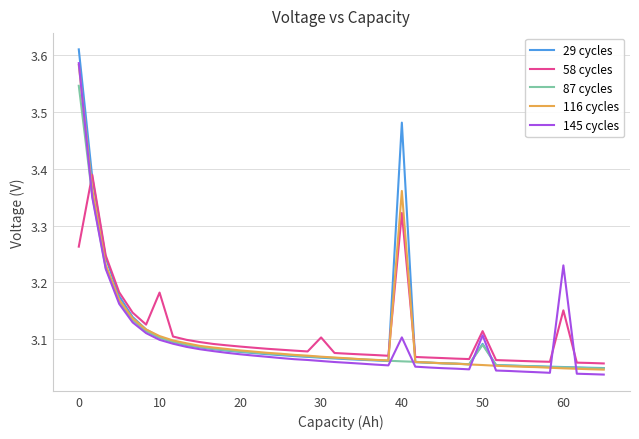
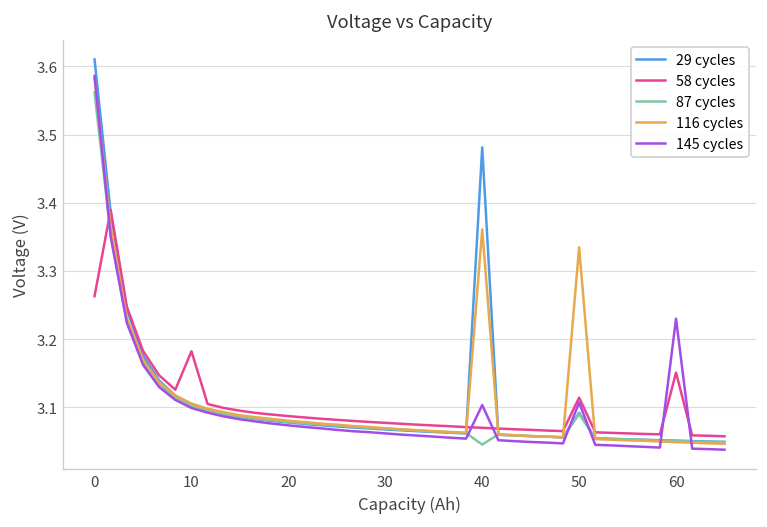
  {
    "29 cycles": {
      "0": 3.61,
      "40": 3.48
    },
    "58 cycles": {
      "0": 3.26,
      "10": 3.18,
      "20": 3.09,
-     "30": 3.10,
-     "40": 3.32,
+     "30": 3.08,
+     "40": 3.07,
      "50": 3.11,
      "60": 3.15
    },
    "87 cycles": {
-     "0": 3.55,
-     "40": 3.06
+     "0": 3.56,
+     "40": 3.05
    },
    "116 cycles": {
      "40": 3.36,
-     "50": 3.05
+     "50": 3.33
    },
    "145 cycles": {
      "30": 3.06,
      "40": 3.10,
      "50": 3.11,
      "60": 3.23
    }
  }
